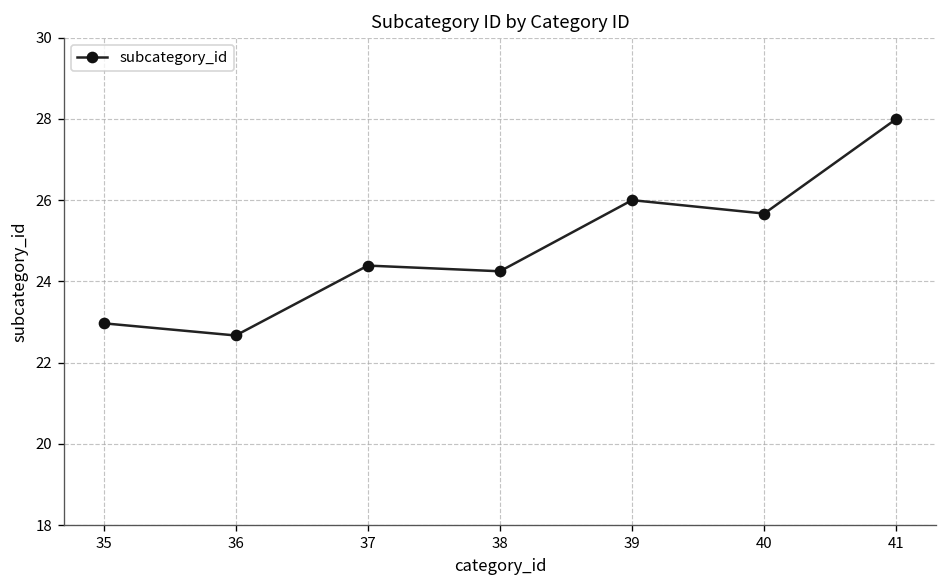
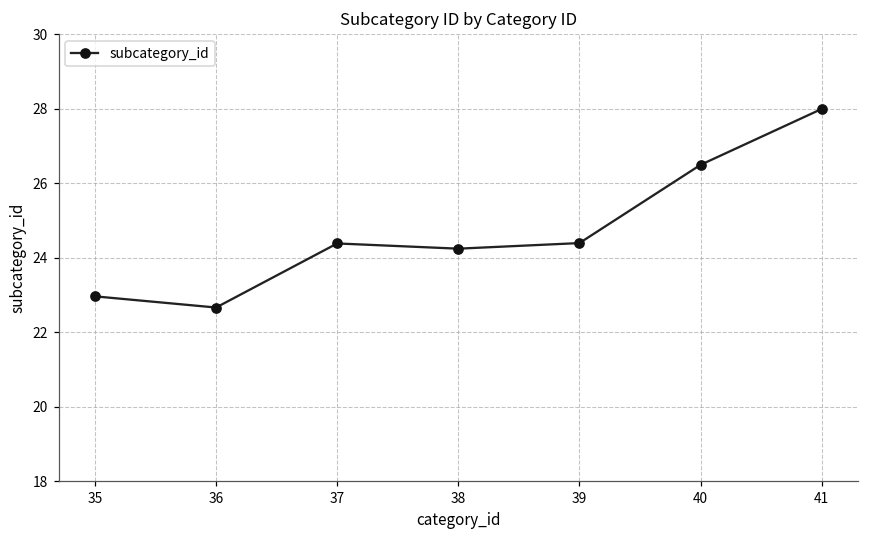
  {
    "35": 23.0,
    "36": 22.7,
    "37": 24.4,
    "38": 24.3,
-   "39": 26.0,
-   "40": 25.7,
+   "39": 24.4,
+   "40": 26.5,
    "41": 28.0
  }
